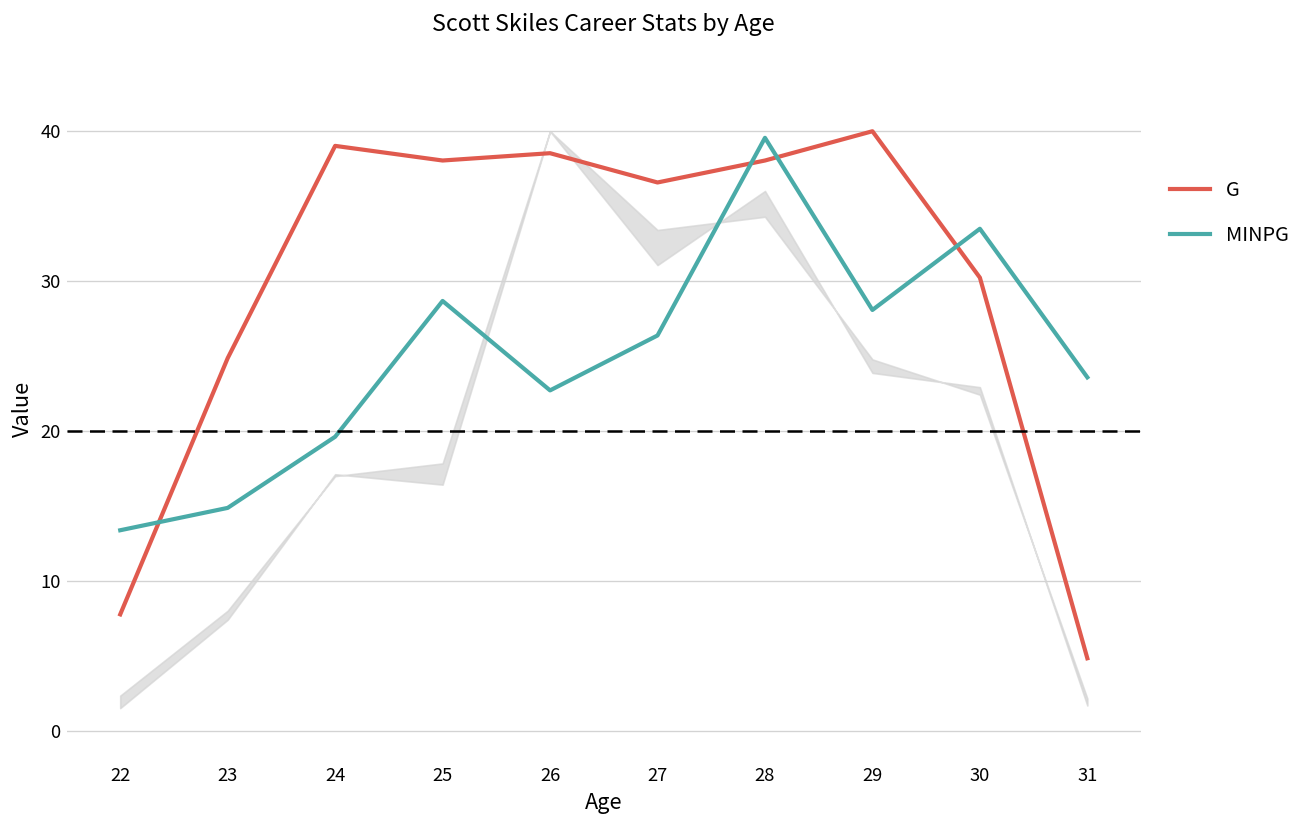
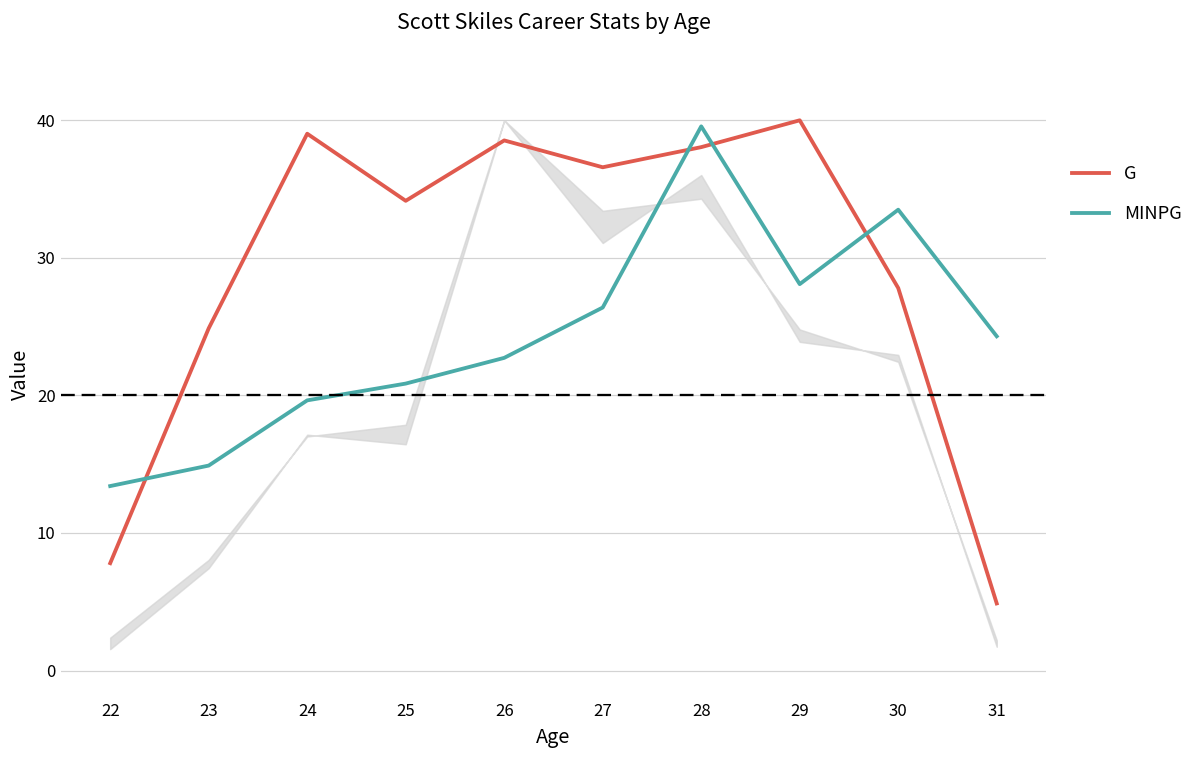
  {
    "G": {
      "22": 7.8,
      "23": 24.9,
      "24": 39.0,
-     "25": 38.0,
+     "25": 34.1,
      "26": 38.5,
      "27": 36.6,
      "28": 38.0,
      "29": 40.0,
-     "30": 30.2,
+     "30": 27.8,
      "31": 4.9
    },
    "MINPG": {
      "22": 13.4,
      "23": 14.9,
      "24": 19.6,
-     "25": 28.7,
+     "25": 20.9,
      "26": 22.7,
      "27": 26.4,
      "28": 39.6,
      "29": 28.1,
      "30": 33.5,
-     "31": 23.6
+     "31": 24.3
    }
  }
